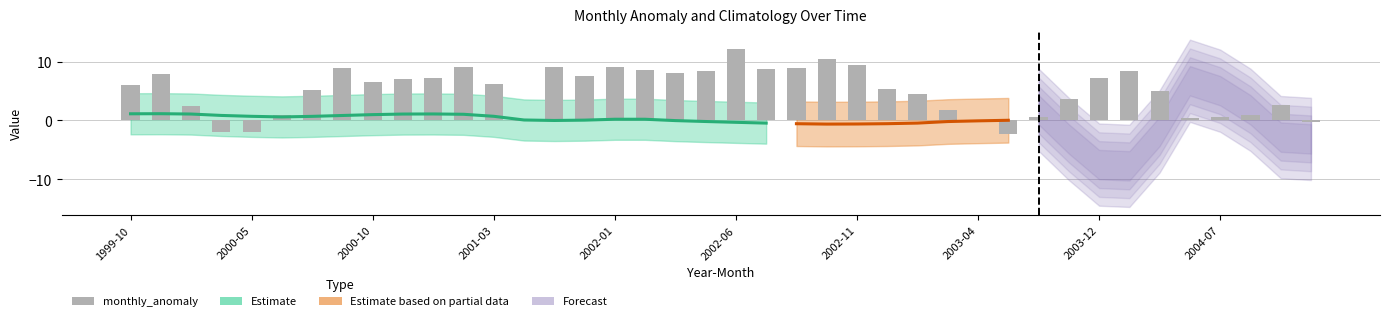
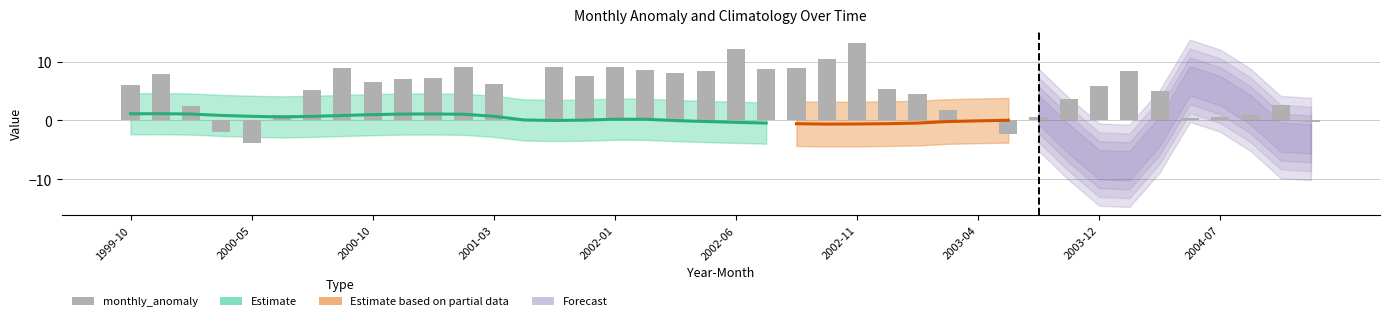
  {
    "monthly_anomaly": {
      "1999-10": 6,
-     "2000-05": -2,
+     "2000-05": -4,
      "2000-10": 7,
      "2001-03": 6,
      "2002-01": 9,
      "2002-06": 12,
-     "2002-11": 9,
-     "2003-12": 7,
+     "2002-11": 13,
+     "2003-12": 6,
      "2004-07": 1
    }
  }
